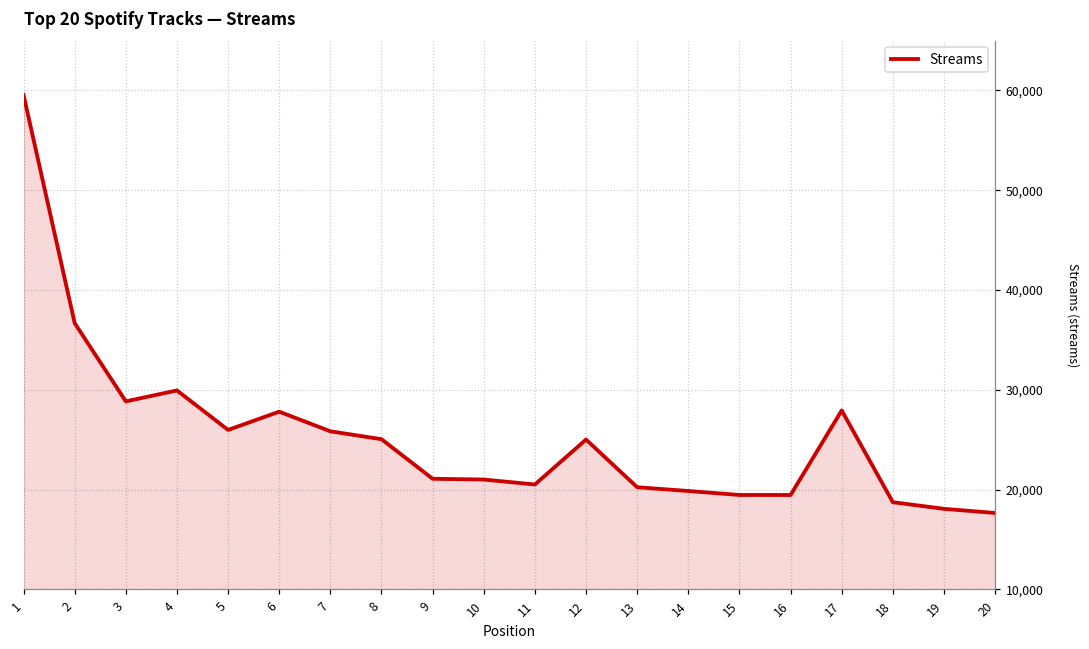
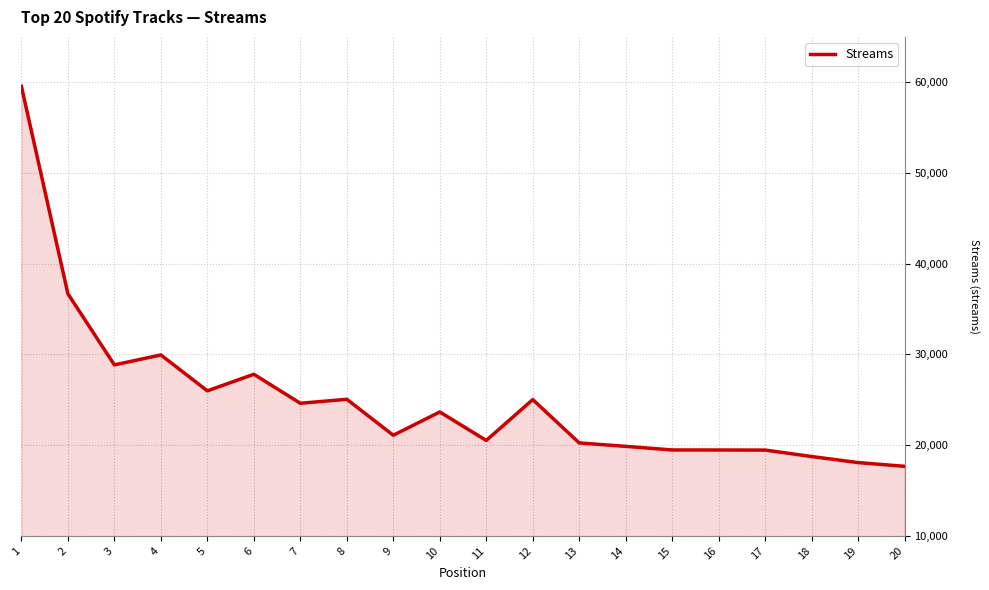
  {
    "1": "60,000",
    "2": "37,000",
    "3": "29,000",
    "4": "30,000",
    "5": "26,000",
    "6": "28,000",
-   "7": "26,000",
+   "7": "25,000",
    "8": "25,000",
    "9": "21,000",
-   "10": "21,000",
+   "10": "24,000",
    "11": "21,000",
    "12": "25,000",
    "13": "20,000",
    "14": "20,000",
    "15": "19,000",
    "16": "19,000",
-   "17": "28,000",
+   "17": "19,000",
    "18": "19,000",
    "19": "18,000",
    "20": "18,000"
  }
